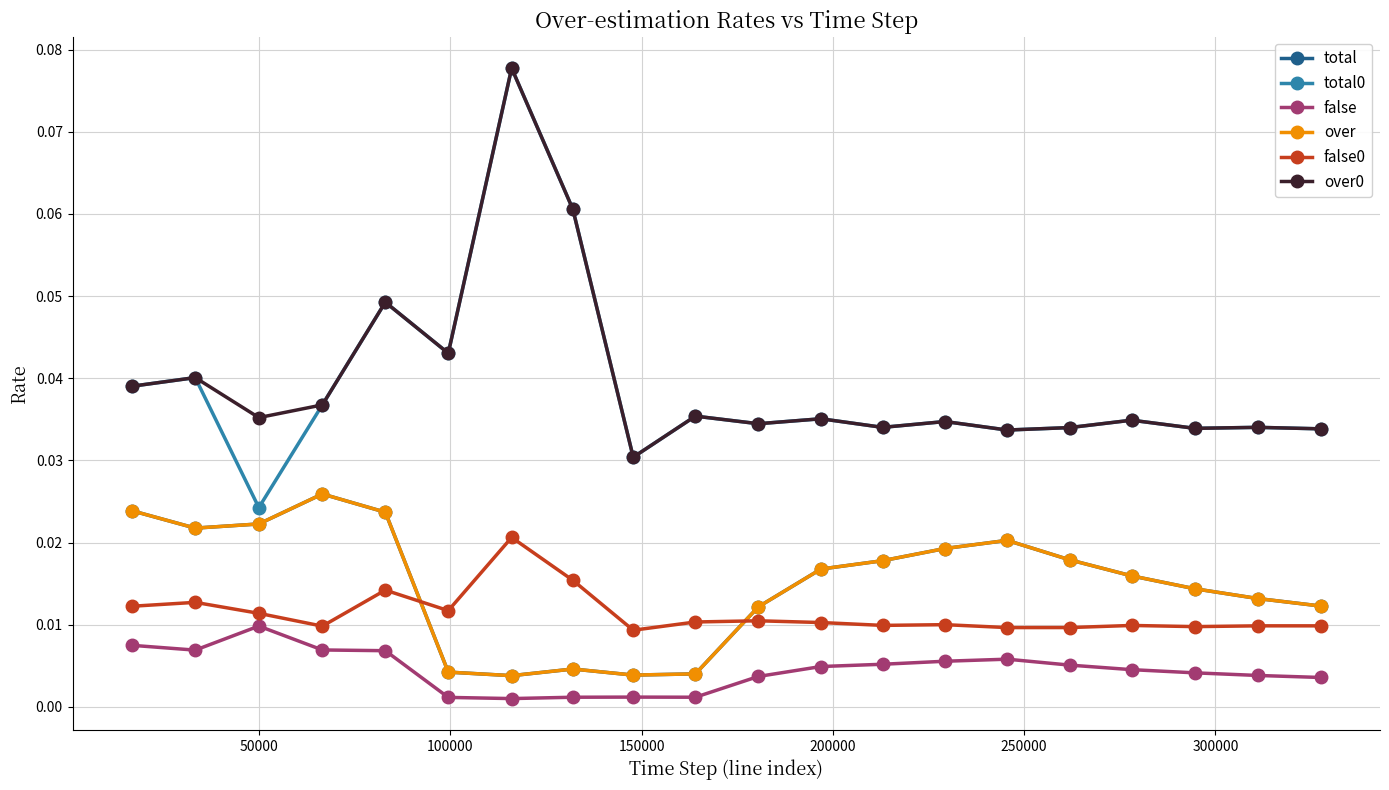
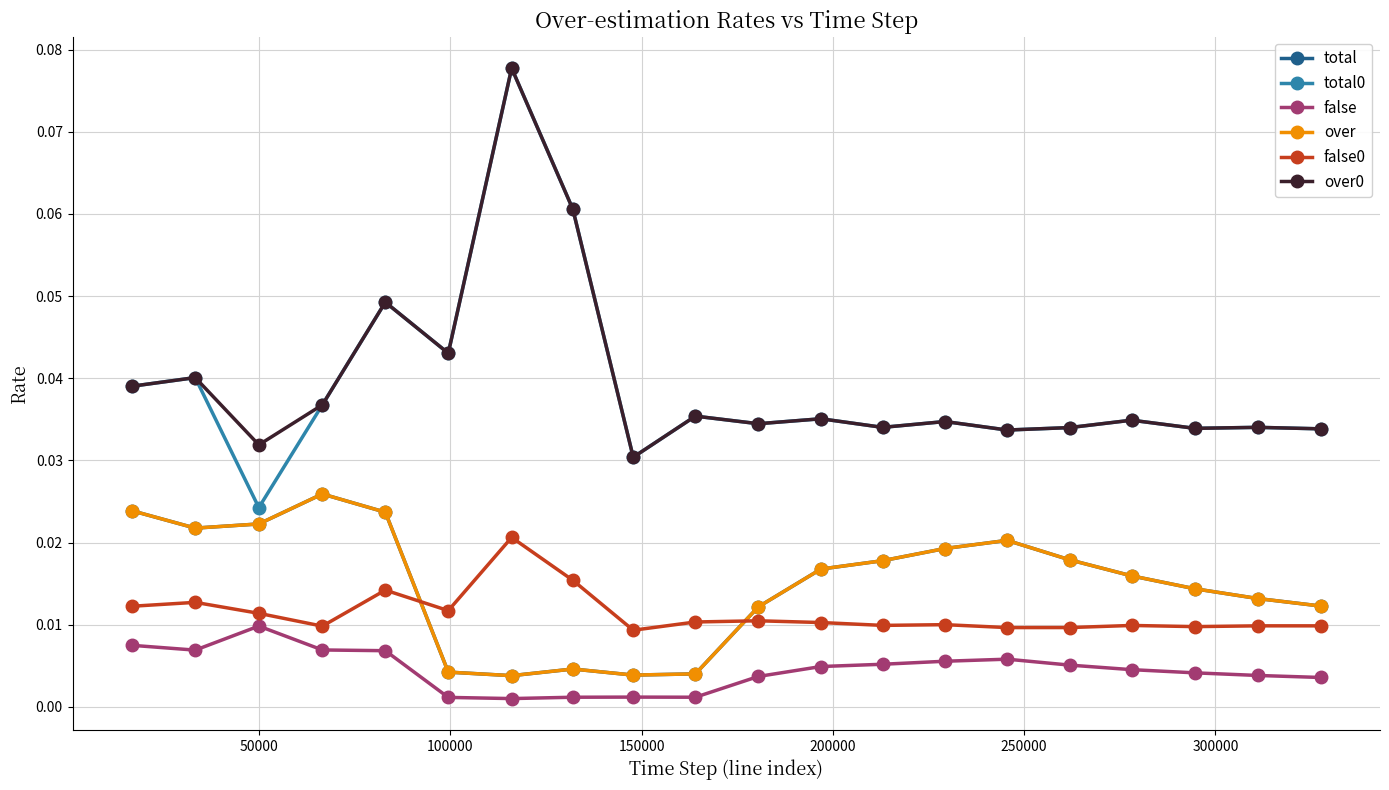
  {
    "over": {
      "50000": 0.022
    },
    "total0": {
      "50000": 0.024
    },
    "false": {
      "50000": 0.010
    },
    "false0": {
      "50000": 0.011
    },
    "over0": {
-     "50000": 0.035
+     "50000": 0.032
    }
  }
